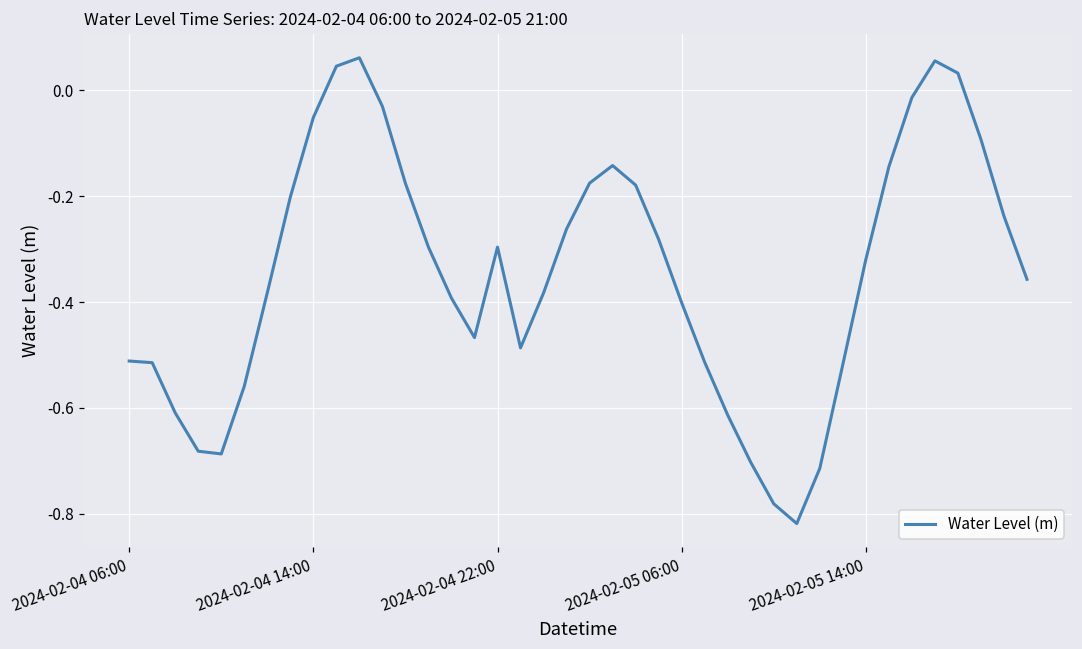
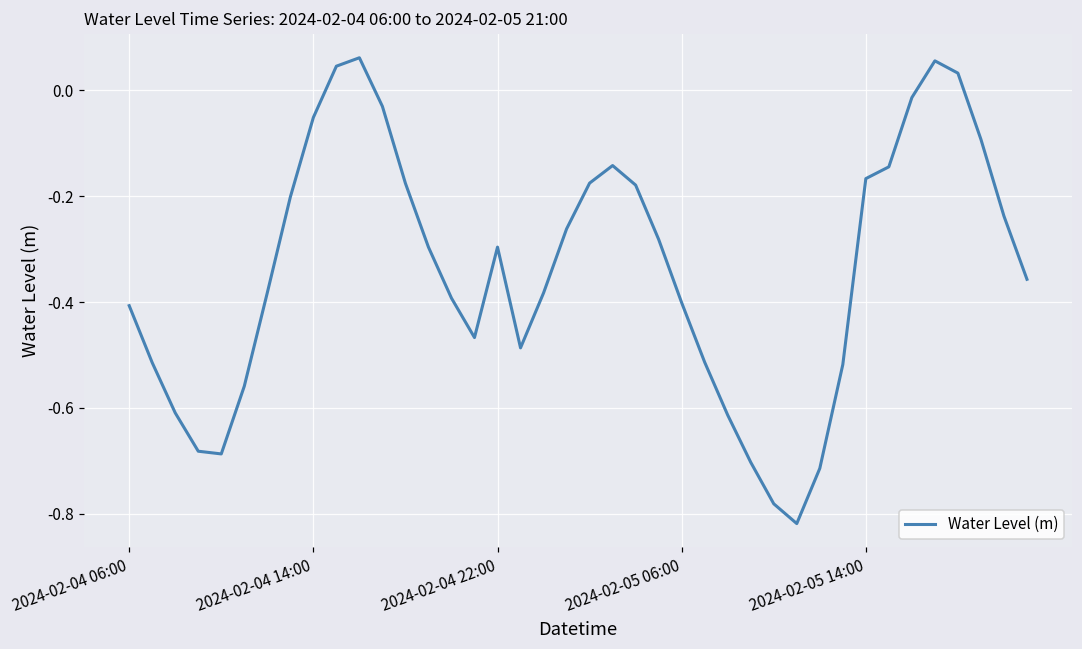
  {
-   "2024-02-04 06:00": -0.51,
+   "2024-02-04 06:00": -0.41,
    "2024-02-04 14:00": -0.05,
    "2024-02-04 22:00": -0.30,
    "2024-02-05 06:00": -0.40,
-   "2024-02-05 14:00": -0.32
+   "2024-02-05 14:00": -0.17
  }
